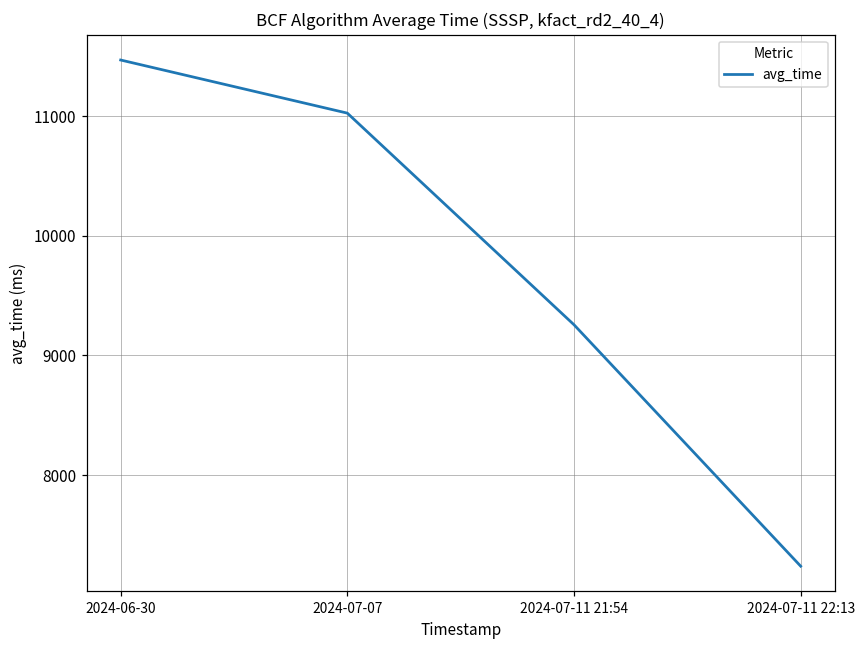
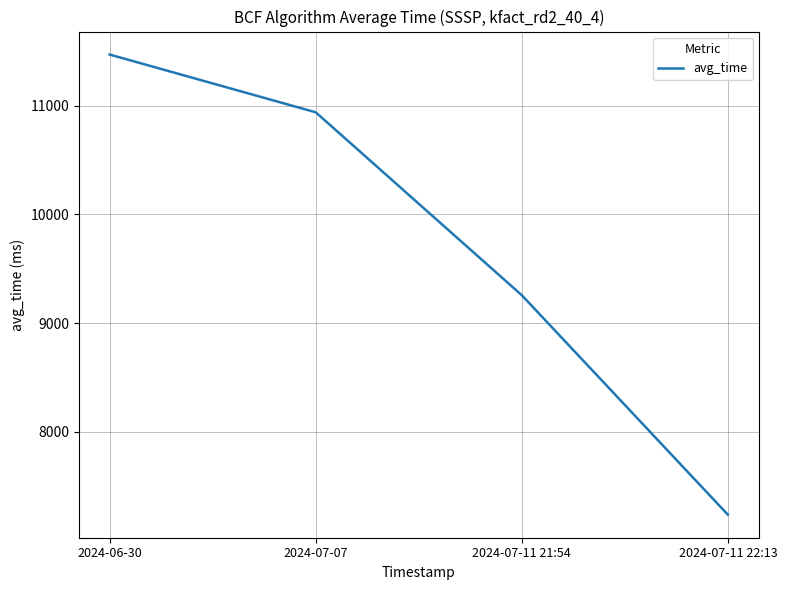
  {
    "2024-06-30": 11470,
-   "2024-07-07": 11030,
+   "2024-07-07": 10940,
    "2024-07-11 21:54": 9260,
    "2024-07-11 22:13": 7240
  }
